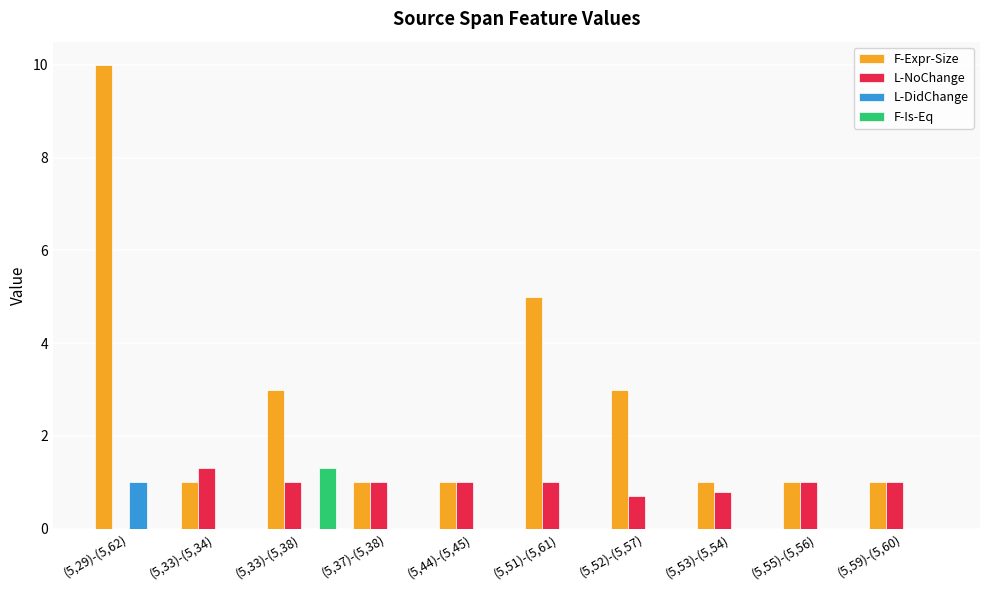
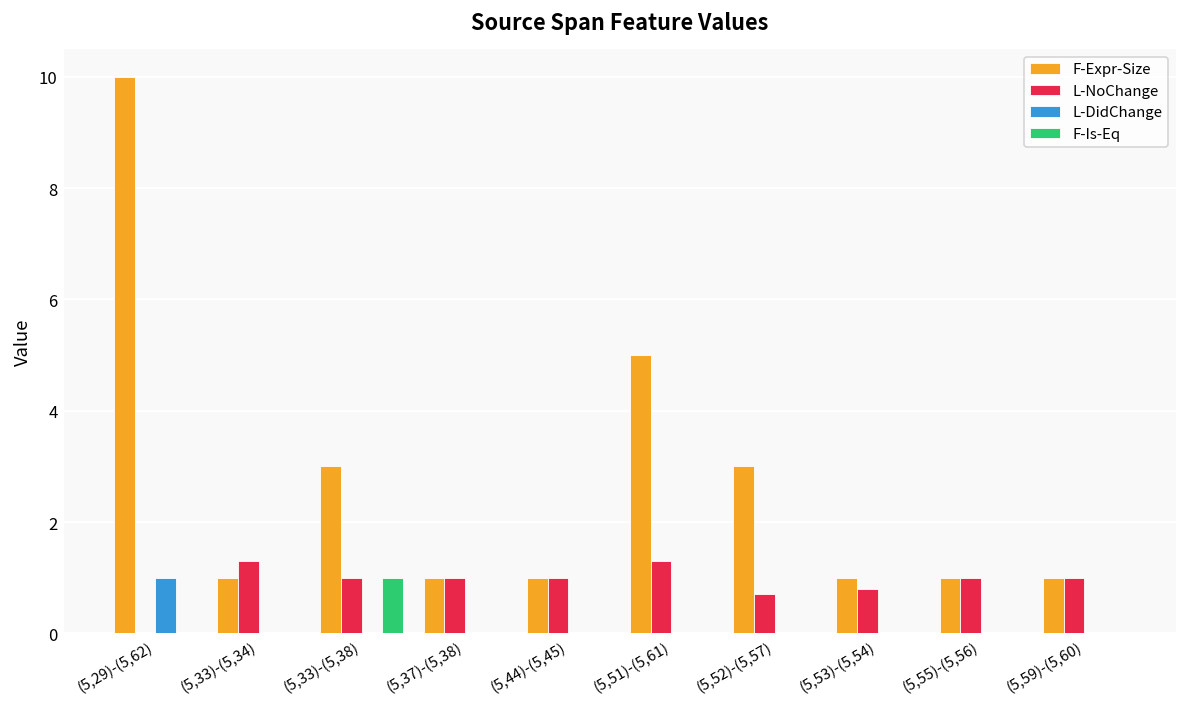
  {
    "F-Expr-Size": {
      "(5,29)-(5,62)": 10.0,
      "(5,33)-(5,34)": 1.0,
      "(5,33)-(5,38)": 3.0,
      "(5,37)-(5,38)": 1.0,
      "(5,44)-(5,45)": 1.0,
      "(5,51)-(5,61)": 5.0,
      "(5,52)-(5,57)": 3.0,
      "(5,53)-(5,54)": 1.0,
      "(5,55)-(5,56)": 1.0,
      "(5,59)-(5,60)": 1.0
    },
    "L-NoChange": {
      "(5,29)-(5,62)": 0.0,
      "(5,33)-(5,34)": 1.3,
      "(5,33)-(5,38)": 1.0,
      "(5,37)-(5,38)": 1.0,
      "(5,44)-(5,45)": 1.0,
-     "(5,51)-(5,61)": 1.0,
+     "(5,51)-(5,61)": 1.3,
      "(5,52)-(5,57)": 0.7,
      "(5,53)-(5,54)": 0.8,
      "(5,55)-(5,56)": 1.0,
      "(5,59)-(5,60)": 1.0
    },
    "L-DidChange": {
      "(5,29)-(5,62)": 1.0,
      "(5,33)-(5,34)": 0.0,
      "(5,33)-(5,38)": 0.0,
      "(5,37)-(5,38)": 0.0,
      "(5,44)-(5,45)": 0.0,
      "(5,51)-(5,61)": 0.0,
      "(5,52)-(5,57)": 0.0,
      "(5,53)-(5,54)": 0.0,
      "(5,55)-(5,56)": 0.0,
      "(5,59)-(5,60)": 0.0
    },
    "F-Is-Eq": {
      "(5,29)-(5,62)": 0.0,
      "(5,33)-(5,34)": 0.0,
-     "(5,33)-(5,38)": 1.3,
+     "(5,33)-(5,38)": 1.0,
      "(5,37)-(5,38)": 0.0,
      "(5,44)-(5,45)": 0.0,
      "(5,51)-(5,61)": 0.0,
      "(5,52)-(5,57)": 0.0,
      "(5,53)-(5,54)": 0.0,
      "(5,55)-(5,56)": 0.0,
      "(5,59)-(5,60)": 0.0
    }
  }
